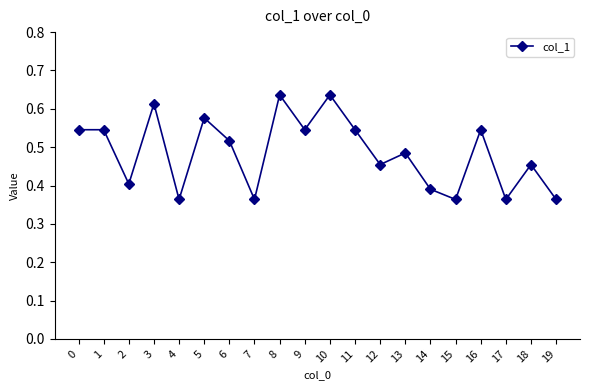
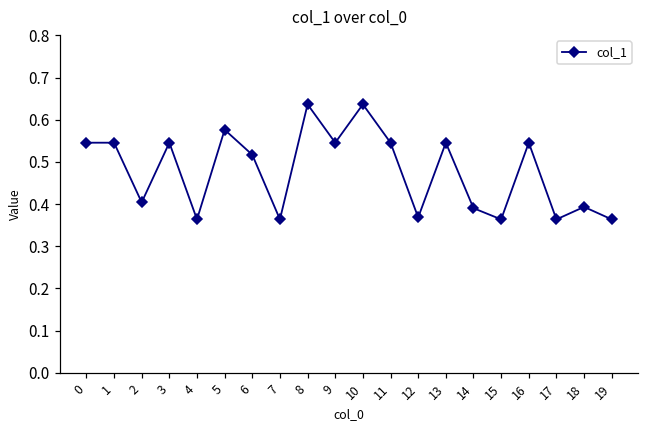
  {
    "0": 0.55,
    "1": 0.55,
    "2": 0.40,
-   "3": 0.61,
+   "3": 0.55,
    "4": 0.36,
    "5": 0.58,
    "6": 0.52,
    "7": 0.36,
    "8": 0.64,
    "9": 0.55,
    "10": 0.64,
    "11": 0.55,
-   "12": 0.45,
-   "13": 0.48,
+   "12": 0.37,
+   "13": 0.55,
    "14": 0.39,
    "15": 0.36,
    "16": 0.55,
    "17": 0.36,
-   "18": 0.45,
+   "18": 0.39,
    "19": 0.36
  }
